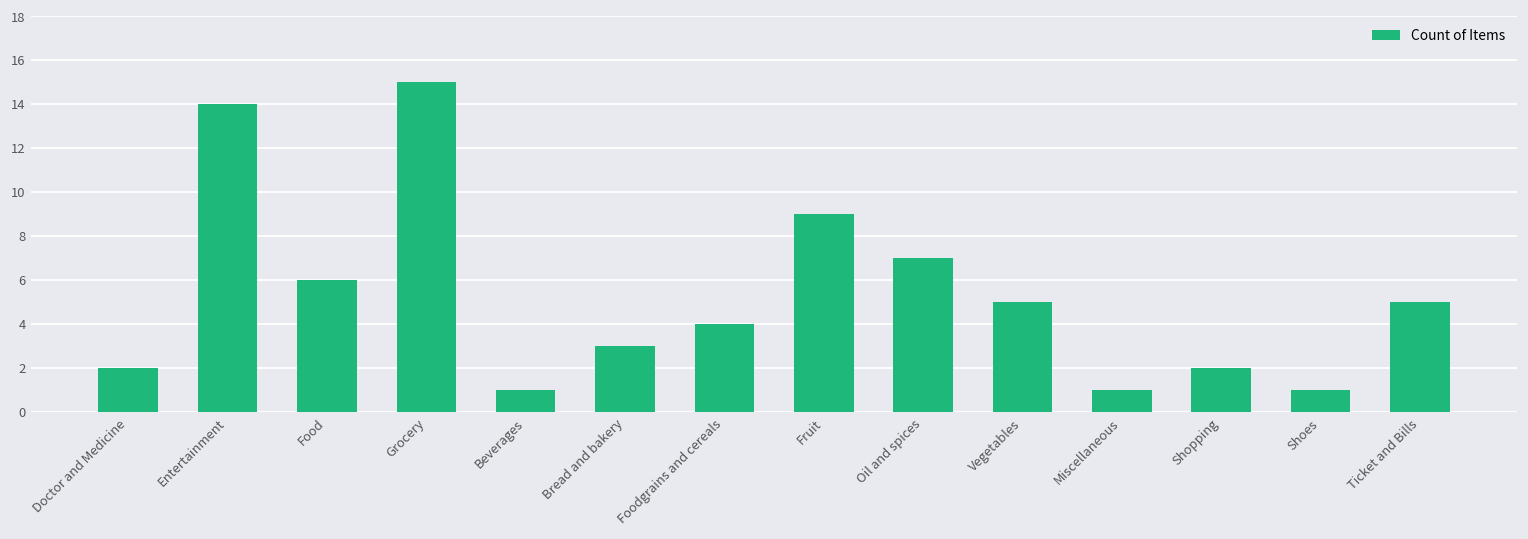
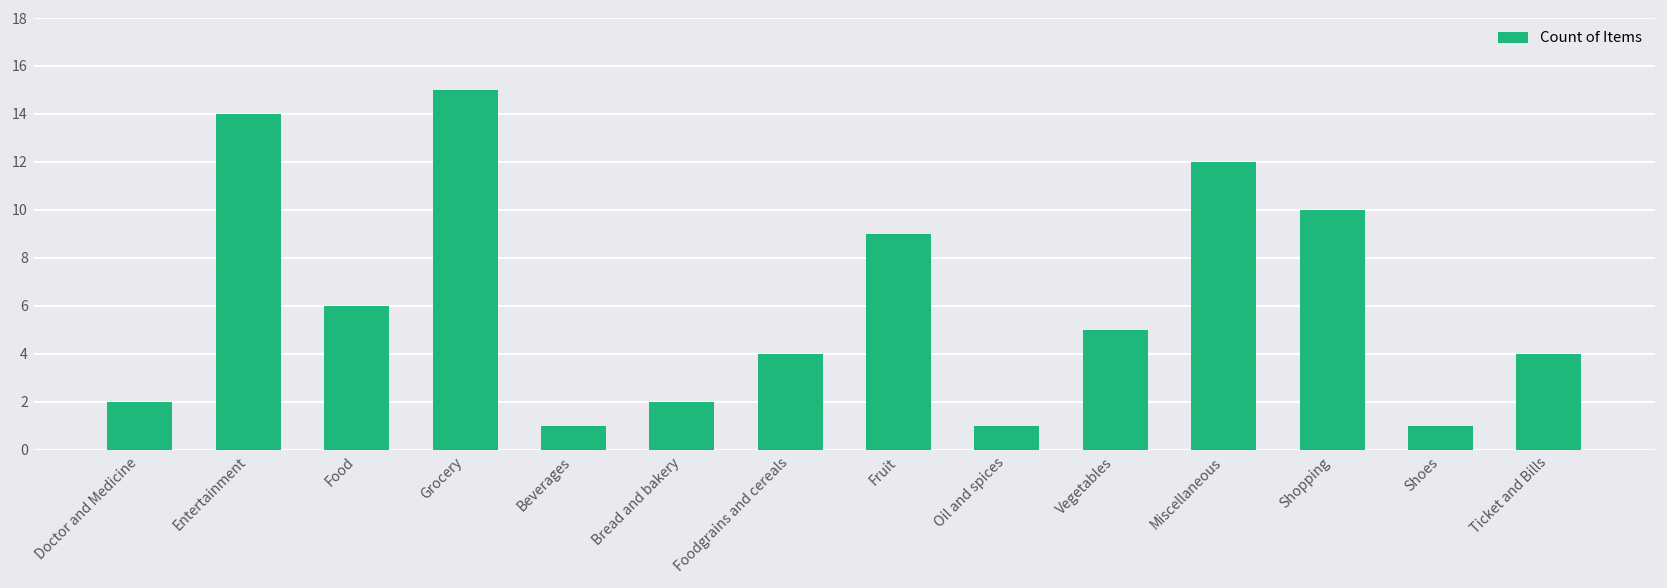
  {
    "Doctor and Medicine": 2,
    "Entertainment": 14,
    "Food": 6,
    "Grocery": 15,
    "Beverages": 1,
-   "Bread and bakery": 3,
+   "Bread and bakery": 2,
    "Foodgrains and cereals": 4,
    "Fruit": 9,
-   "Oil and spices": 7,
+   "Oil and spices": 1,
    "Vegetables": 5,
-   "Miscellaneous": 1,
-   "Shopping": 2,
+   "Miscellaneous": 12,
+   "Shopping": 10,
    "Shoes": 1,
-   "Ticket and Bills": 5
+   "Ticket and Bills": 4
  }
